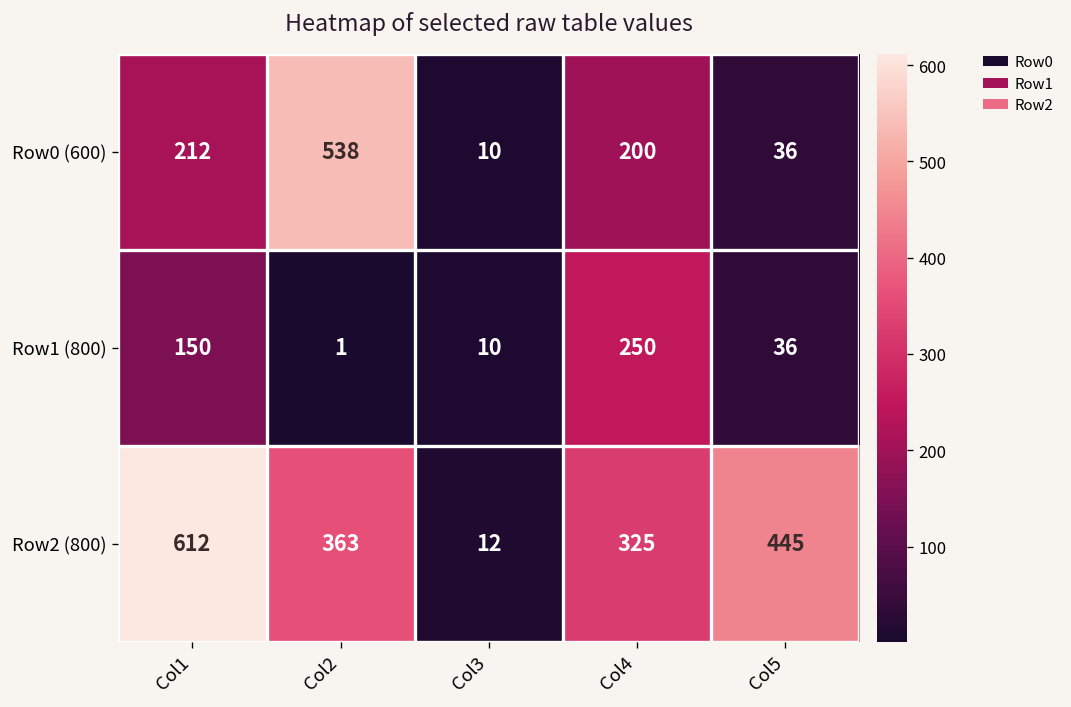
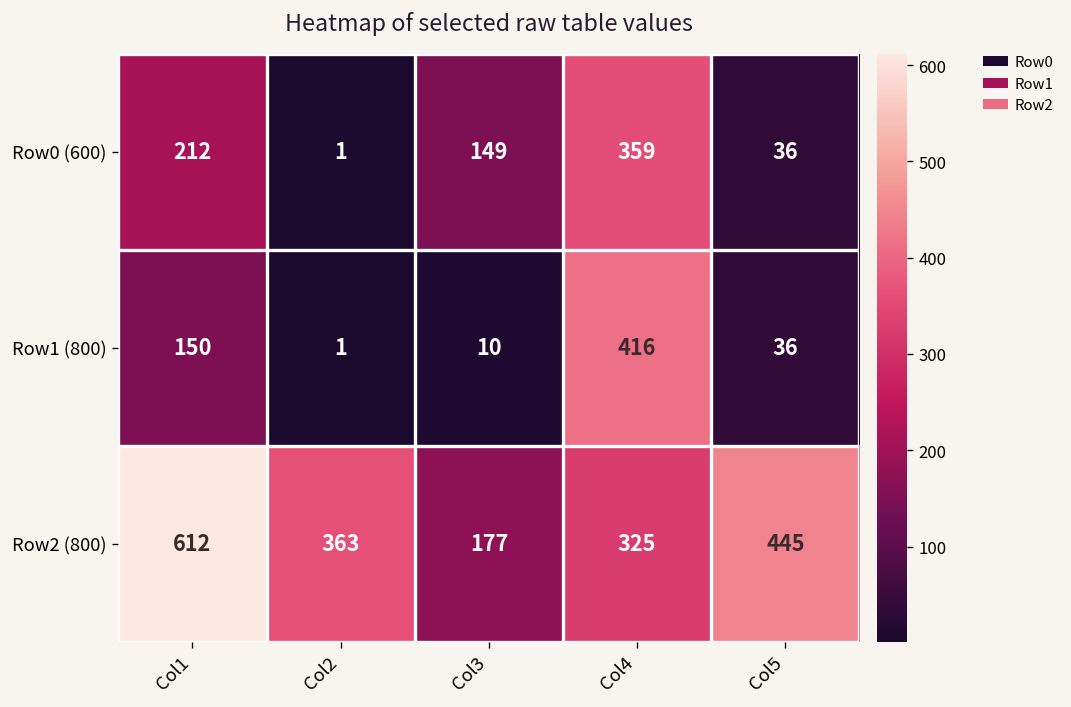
  {
    "Row0 (600)": {
      "Col1": 212,
-     "Col2": 538,
-     "Col3": 10,
-     "Col4": 200,
+     "Col2": 1,
+     "Col3": 149,
+     "Col4": 359,
      "Col5": 36
    },
    "Row1 (800)": {
      "Col1": 150,
      "Col2": 1,
      "Col3": 10,
-     "Col4": 250,
+     "Col4": 416,
      "Col5": 36
    },
    "Row2 (800)": {
      "Col1": 612,
      "Col2": 363,
-     "Col3": 12,
+     "Col3": 177,
      "Col4": 325,
      "Col5": 445
    }
  }
